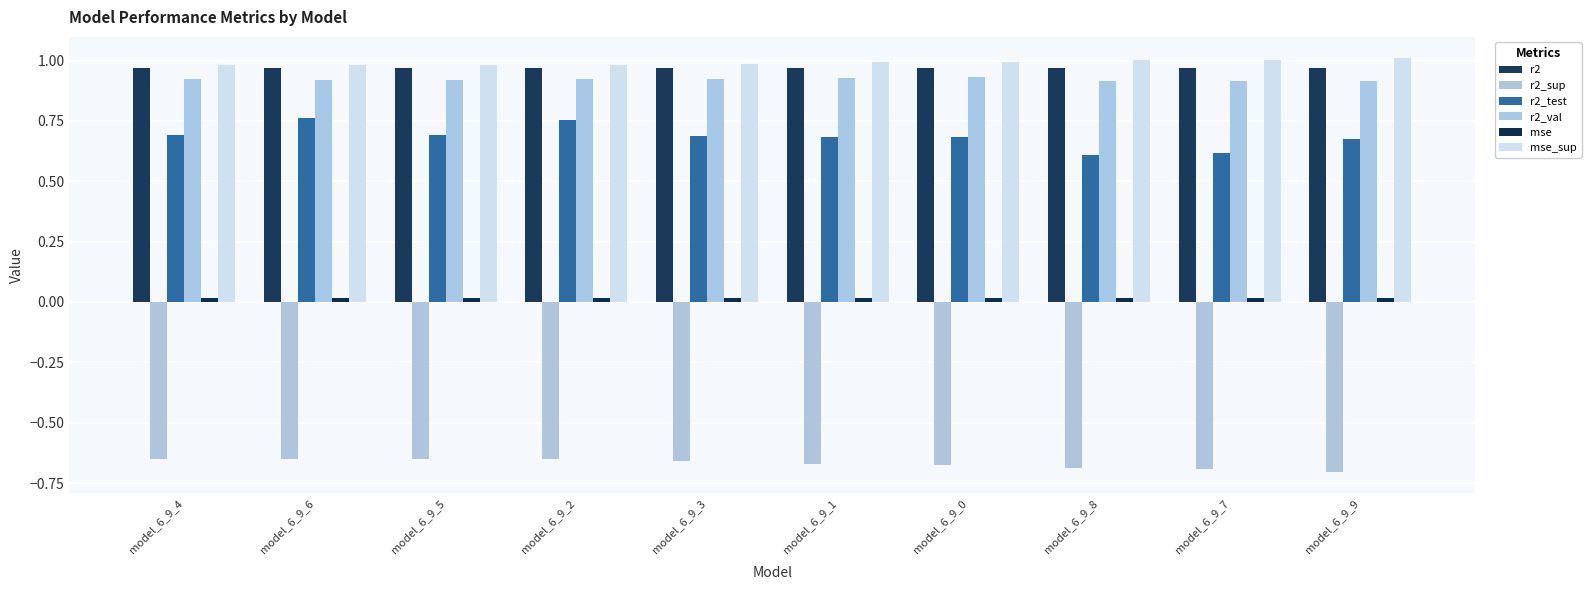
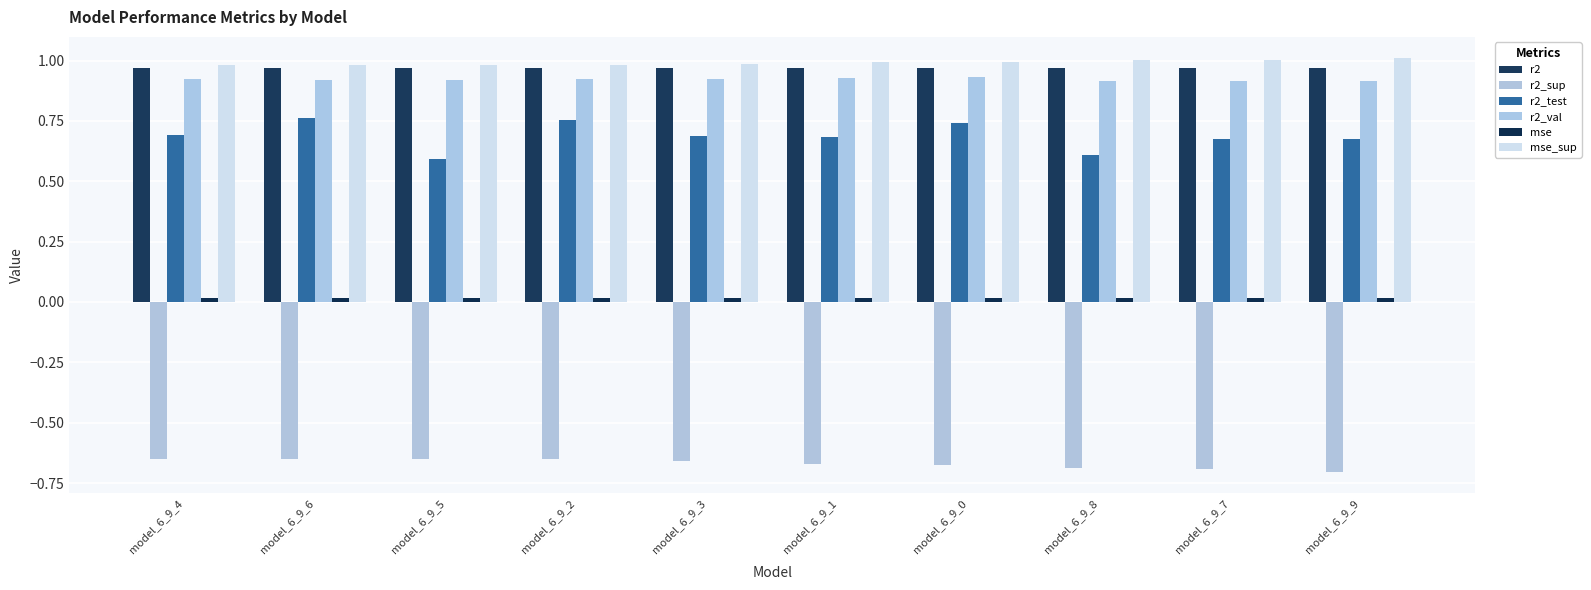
  {
    "r2_test": {
      "model_6_9_4": 0.69,
      "model_6_9_6": 0.76,
-     "model_6_9_5": 0.69,
+     "model_6_9_5": 0.59,
      "model_6_9_2": 0.75,
      "model_6_9_3": 0.69,
      "model_6_9_1": 0.68,
-     "model_6_9_0": 0.68,
+     "model_6_9_0": 0.74,
      "model_6_9_8": 0.61,
-     "model_6_9_7": 0.62,
+     "model_6_9_7": 0.68,
      "model_6_9_9": 0.68
    }
  }
